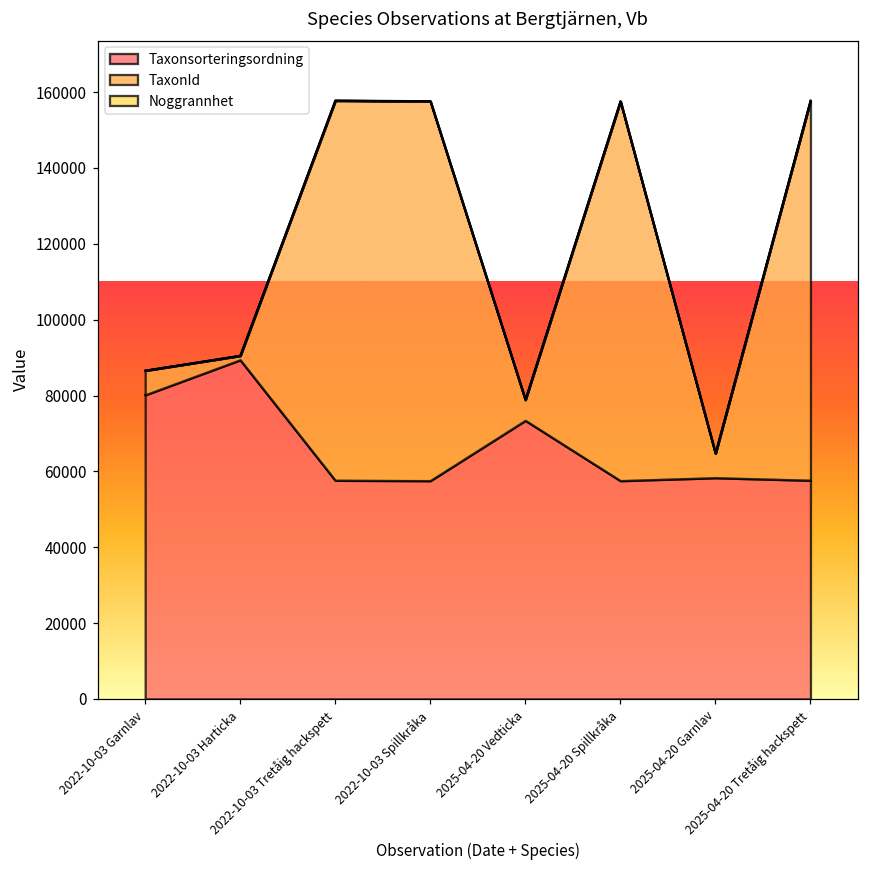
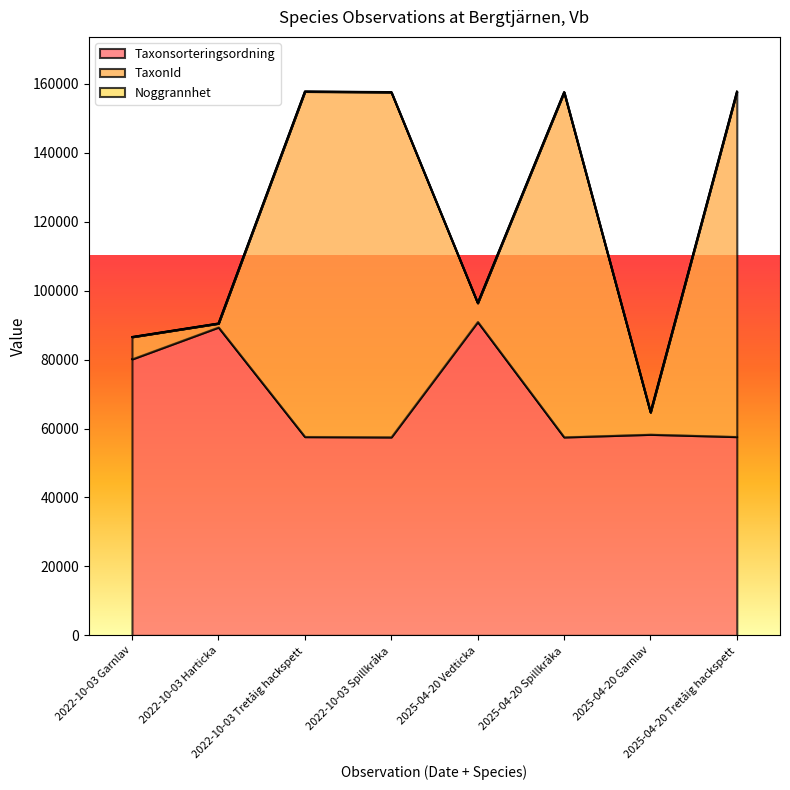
  {
    "Taxonsorteringsordning": {
      "2022-10-03 Garnlav": 80000,
      "2022-10-03 Harticka": 89000,
      "2022-10-03 Tretåig hackspett": 58000,
      "2022-10-03 Spillkråka": 58000,
-     "2025-04-20 Vedticka": 73000,
+     "2025-04-20 Vedticka": 91000,
      "2025-04-20 Spillkråka": 58000,
      "2025-04-20 Garnlav": 58000,
      "2025-04-20 Tretåig hackspett": 58000
    }
  }
